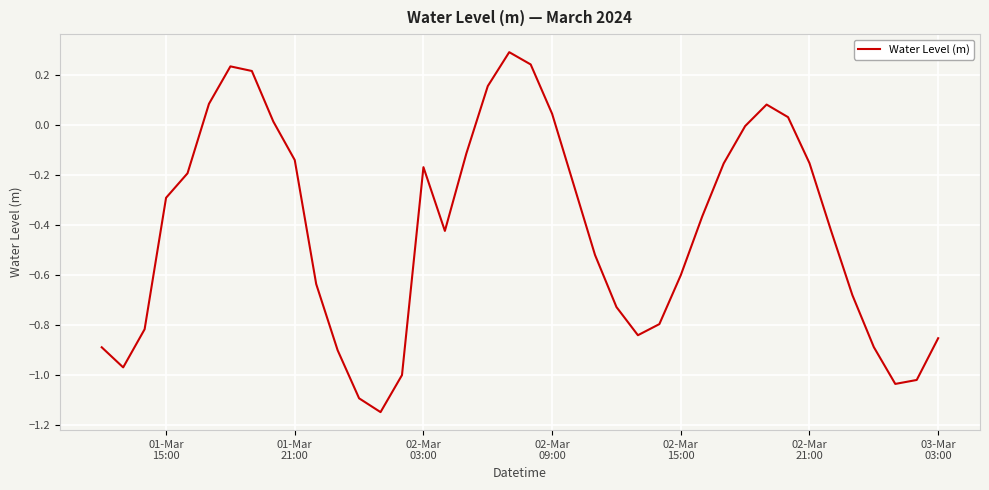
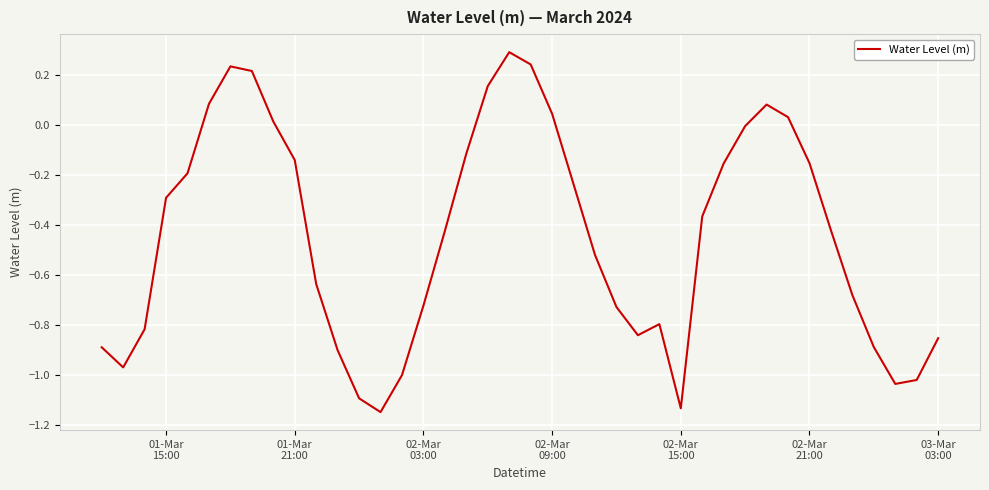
  {
    "01-Mar 15:00": -0.29,
    "01-Mar 21:00": -0.14,
-   "02-Mar 03:00": -0.17,
+   "02-Mar 03:00": -0.72,
    "02-Mar 09:00": 0.04,
-   "02-Mar 15:00": -0.60,
+   "02-Mar 15:00": -1.13,
    "02-Mar 21:00": -0.15,
    "03-Mar 03:00": -0.85
  }
